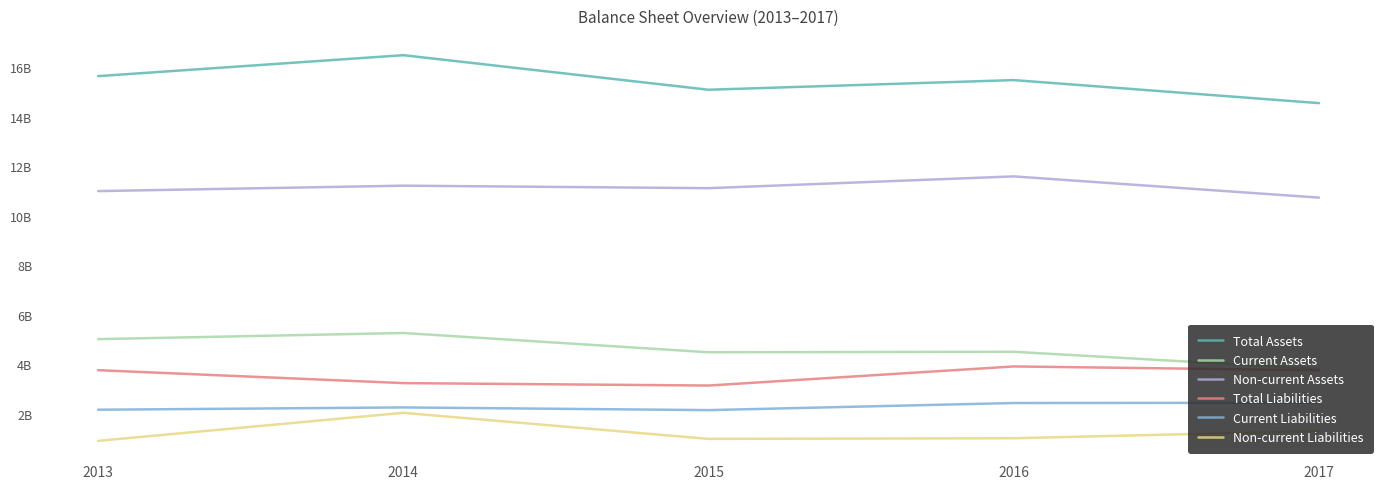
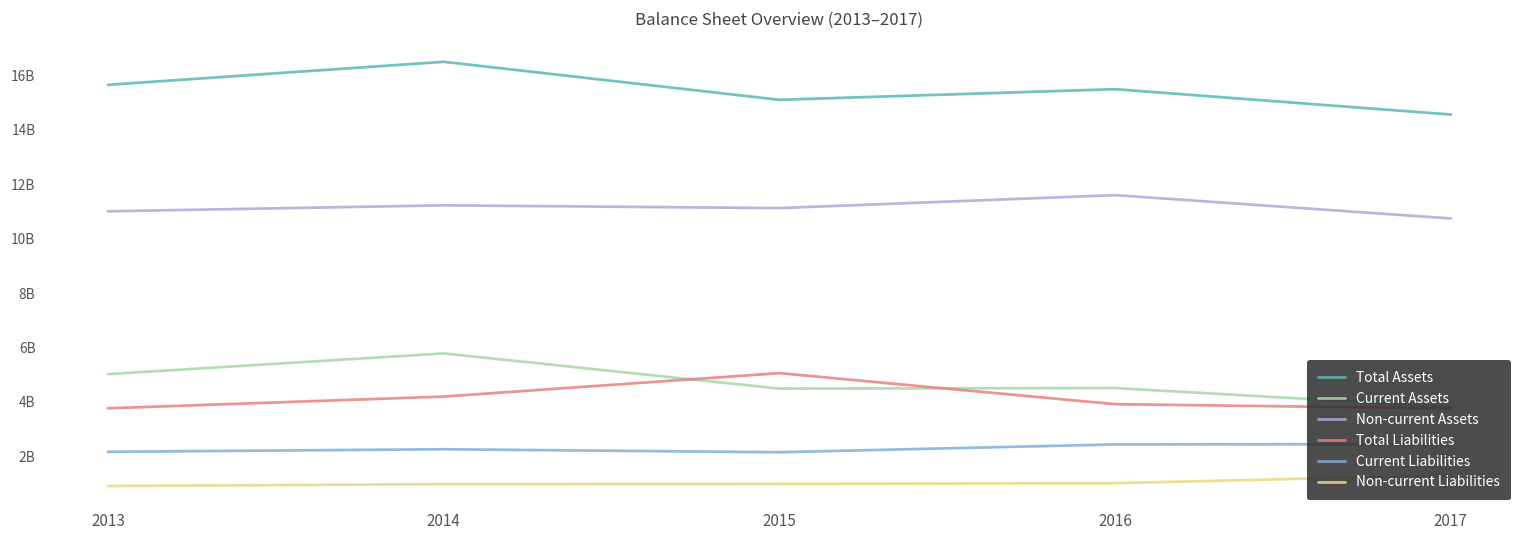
  {
    "Current Assets": {
      "2013": 5000000000,
-     "2014": 5300000000,
+     "2014": 5800000000,
      "2015": 4500000000,
      "2016": 4500000000
    },
    "Total Liabilities": {
      "2013": 3800000000,
-     "2014": 3200000000,
-     "2015": 3100000000,
+     "2014": 4200000000,
+     "2015": 5100000000,
      "2016": 3900000000
    },
    "Non-current Liabilities": {
      "2013": 900000000,
-     "2014": 2000000000,
+     "2014": 1000000000,
      "2015": 1000000000,
      "2016": 1000000000
    }
  }
